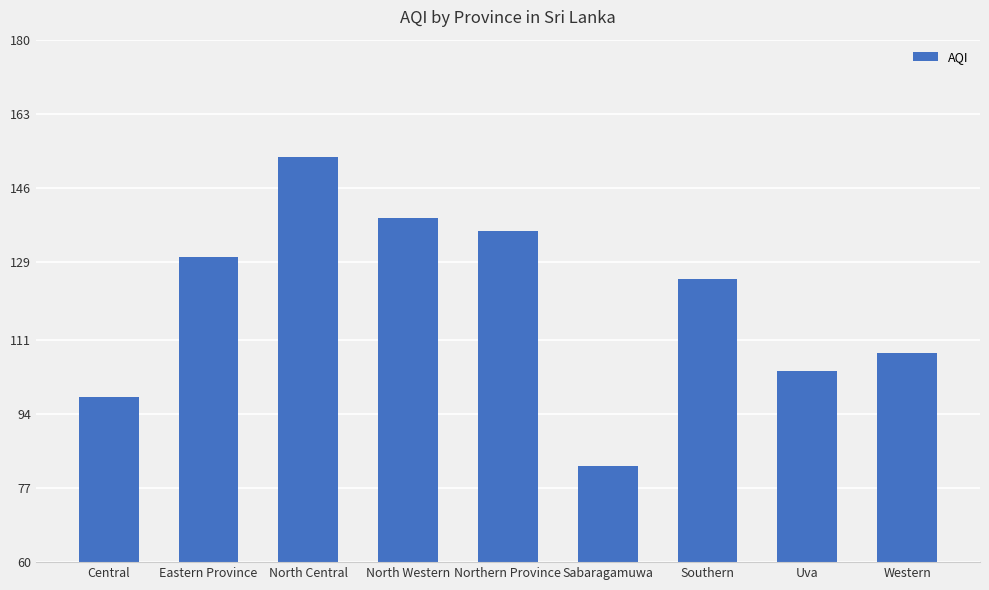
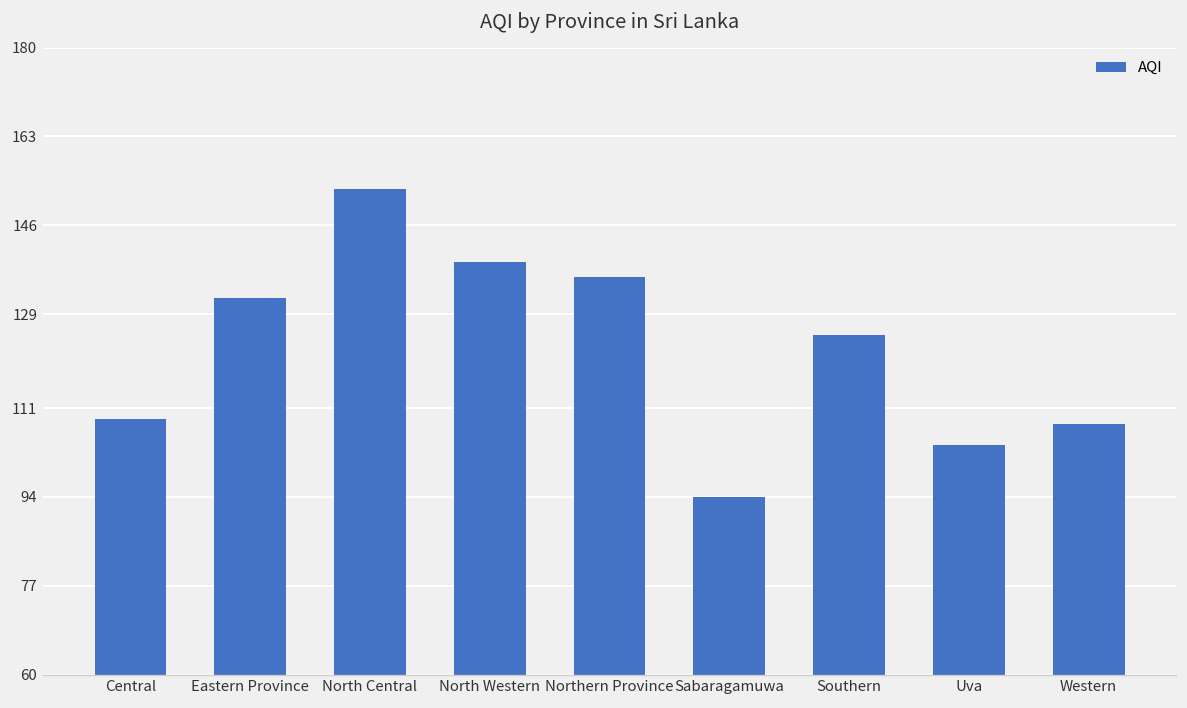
  {
-   "Central": 98,
-   "Eastern Province": 130,
+   "Central": 109,
+   "Eastern Province": 132,
    "North Central": 153,
    "North Western": 139,
    "Northern Province": 136,
-   "Sabaragamuwa": 82,
+   "Sabaragamuwa": 94,
    "Southern": 125,
    "Uva": 104,
    "Western": 108
  }
